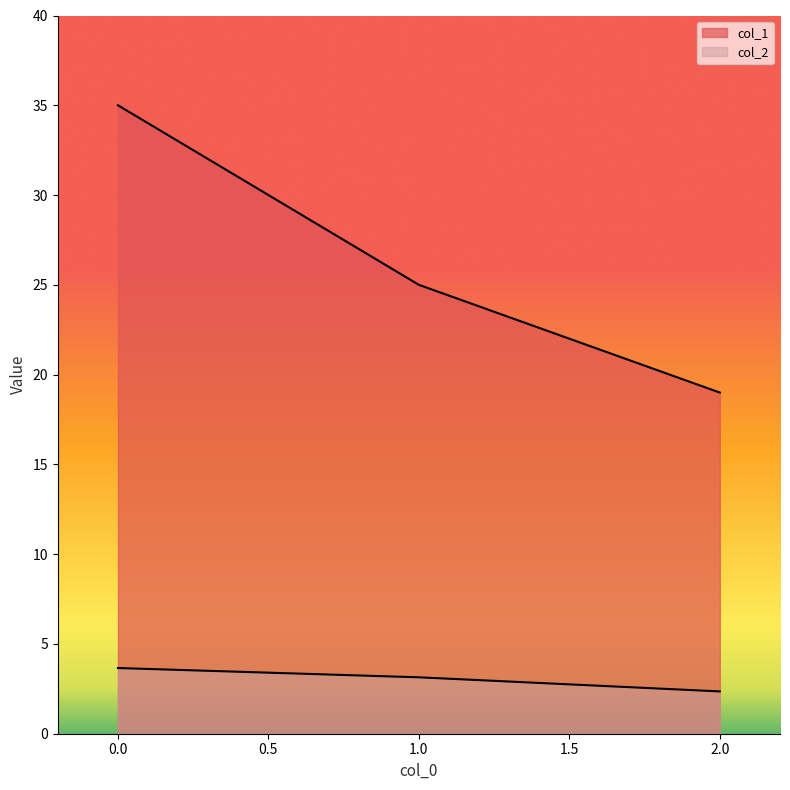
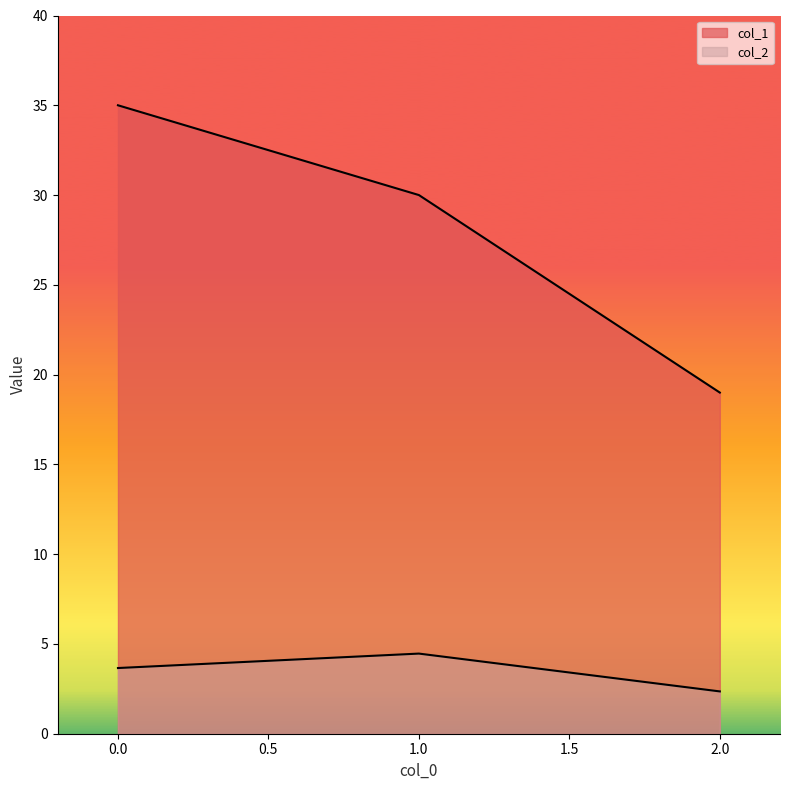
  {
    "col_1": {
      "0.0": 35,
-     "1.0": 25,
+     "1.0": 30,
      "2.0": 19
    },
    "col_2": {
      "0.0": 3.7,
-     "1.0": 3.1,
+     "1.0": 4.5,
      "2.0": 2.4
    }
  }
